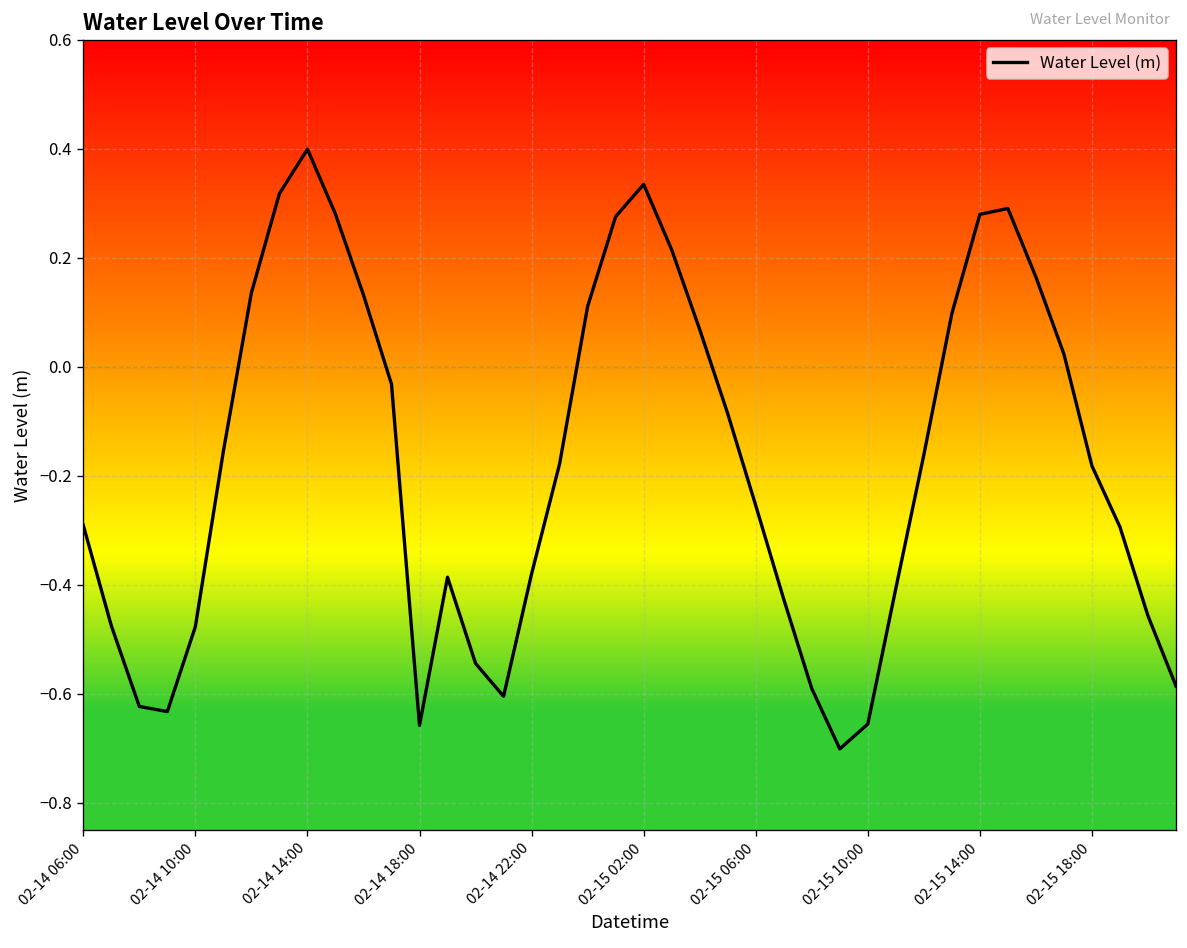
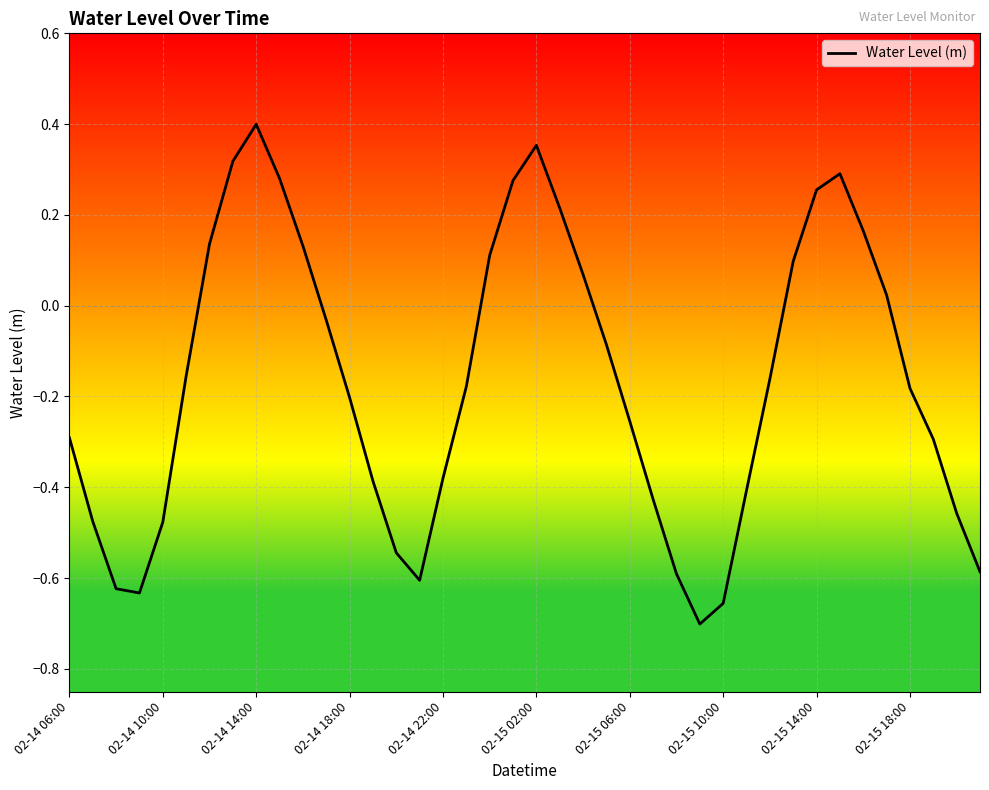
  {
    "02-14 06:00": -0.29,
    "02-14 10:00": -0.48,
    "02-14 14:00": 0.40,
-   "02-14 18:00": -0.66,
+   "02-14 18:00": -0.20,
    "02-14 22:00": -0.38,
-   "02-15 02:00": 0.34,
+   "02-15 02:00": 0.35,
    "02-15 06:00": -0.25,
    "02-15 10:00": -0.66,
-   "02-15 14:00": 0.28,
+   "02-15 14:00": 0.26,
    "02-15 18:00": -0.18
  }
